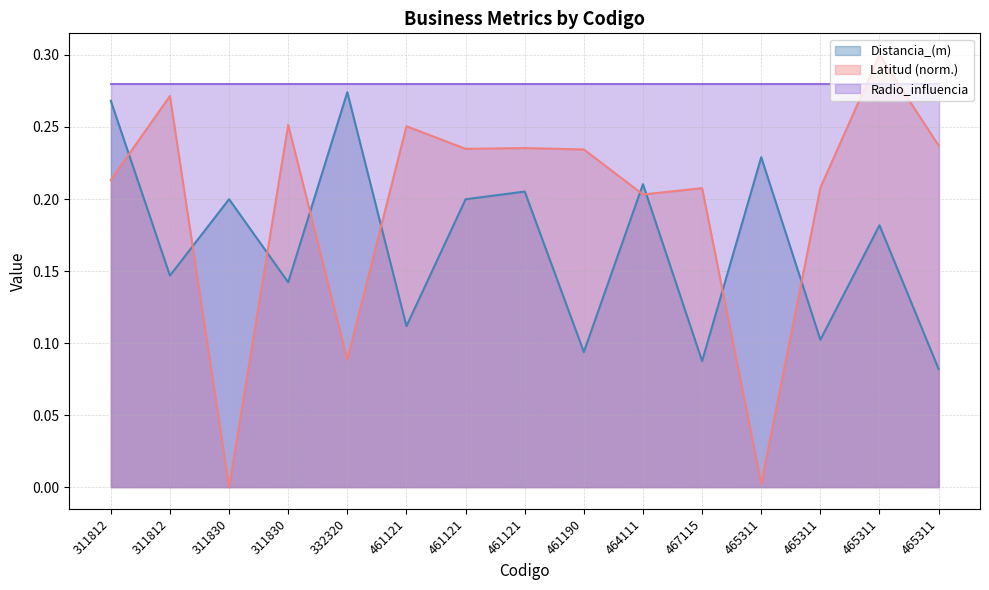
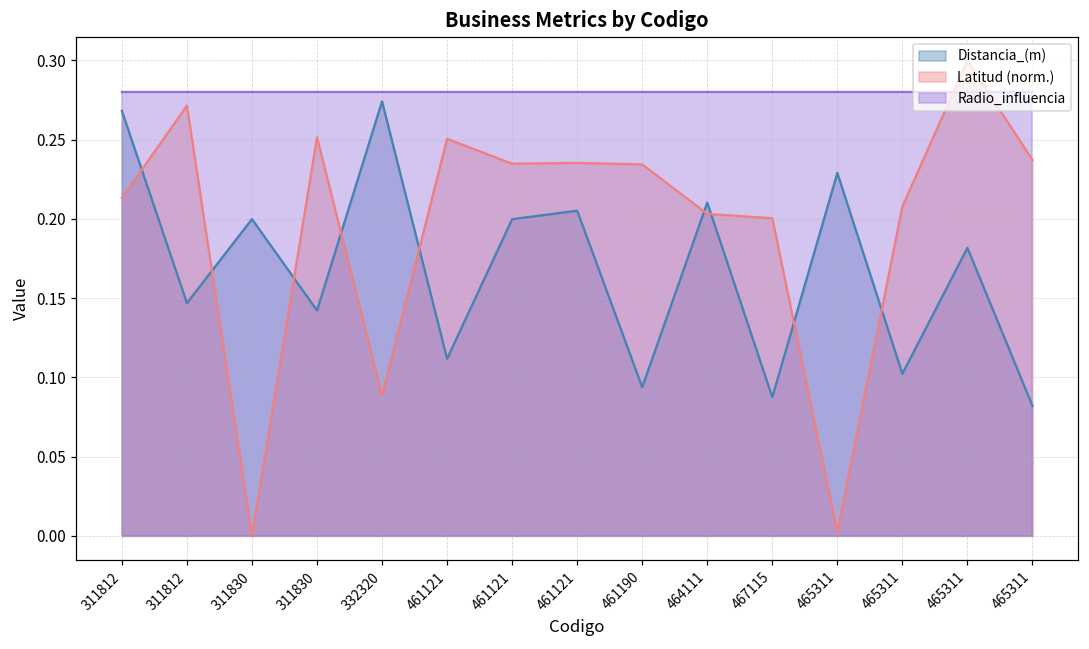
  {
    "Latitud (norm.)": {
      "332320": 0.088,
      "461190": 0.234,
      "464111": 0.203,
-     "467115": 0.208
+     "467115": 0.200
    }
  }
